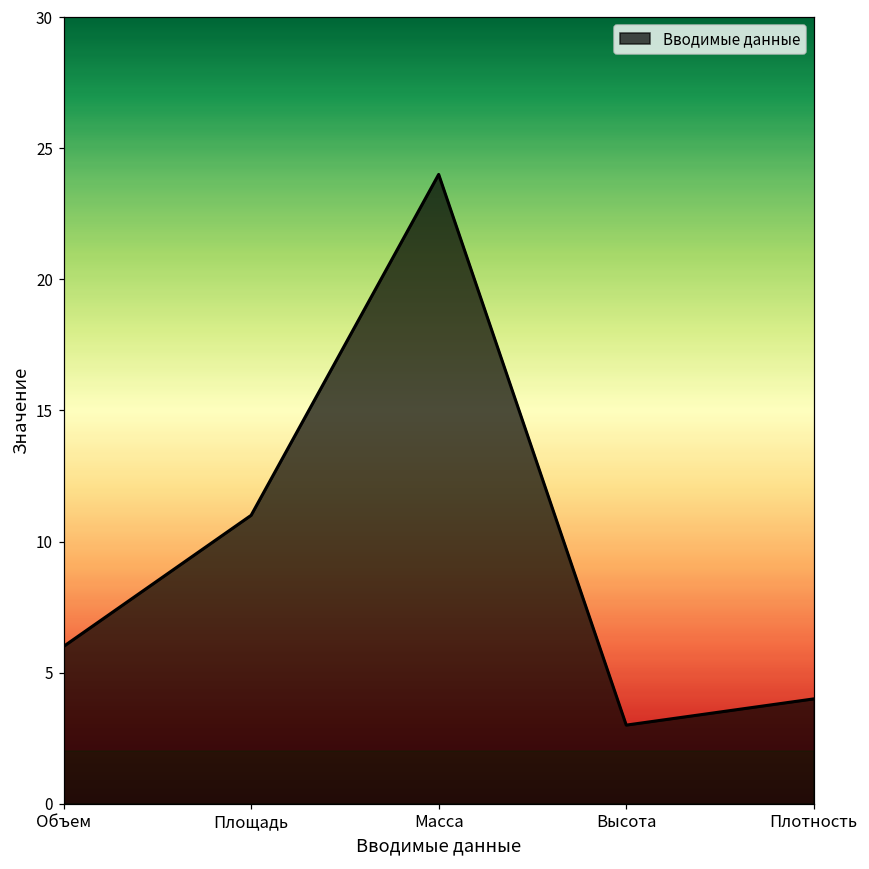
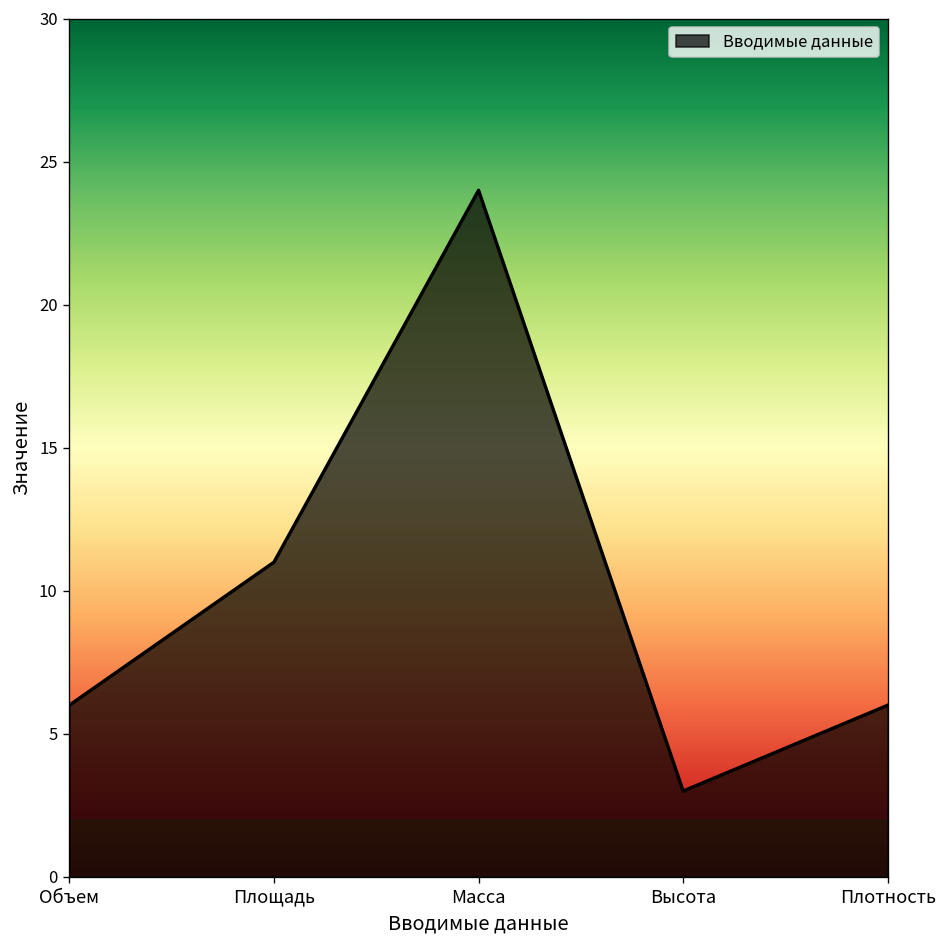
  {
    "Объем": 6,
    "Площадь": 11,
    "Масса": 24,
    "Высота": 3,
-   "Плотность": 4
+   "Плотность": 6
  }
